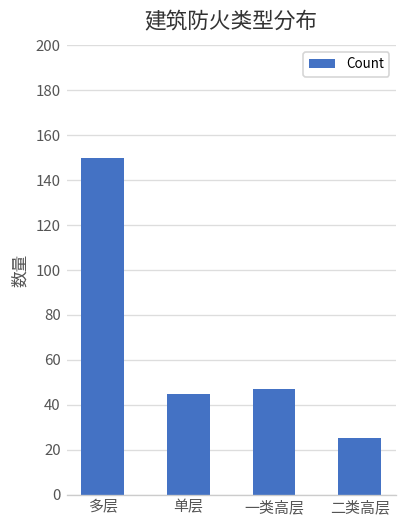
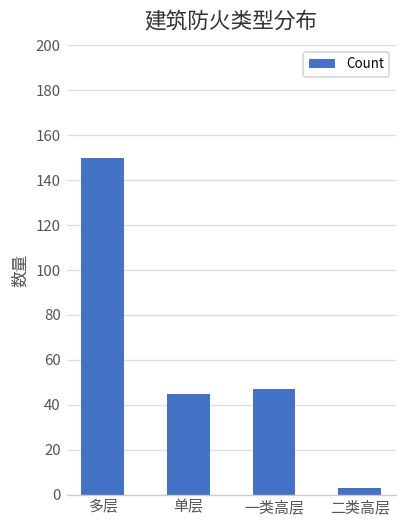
  {
    "多层": 150,
    "单层": 45,
    "一类高层": 47,
-   "二类高层": 25
+   "二类高层": 3
  }
